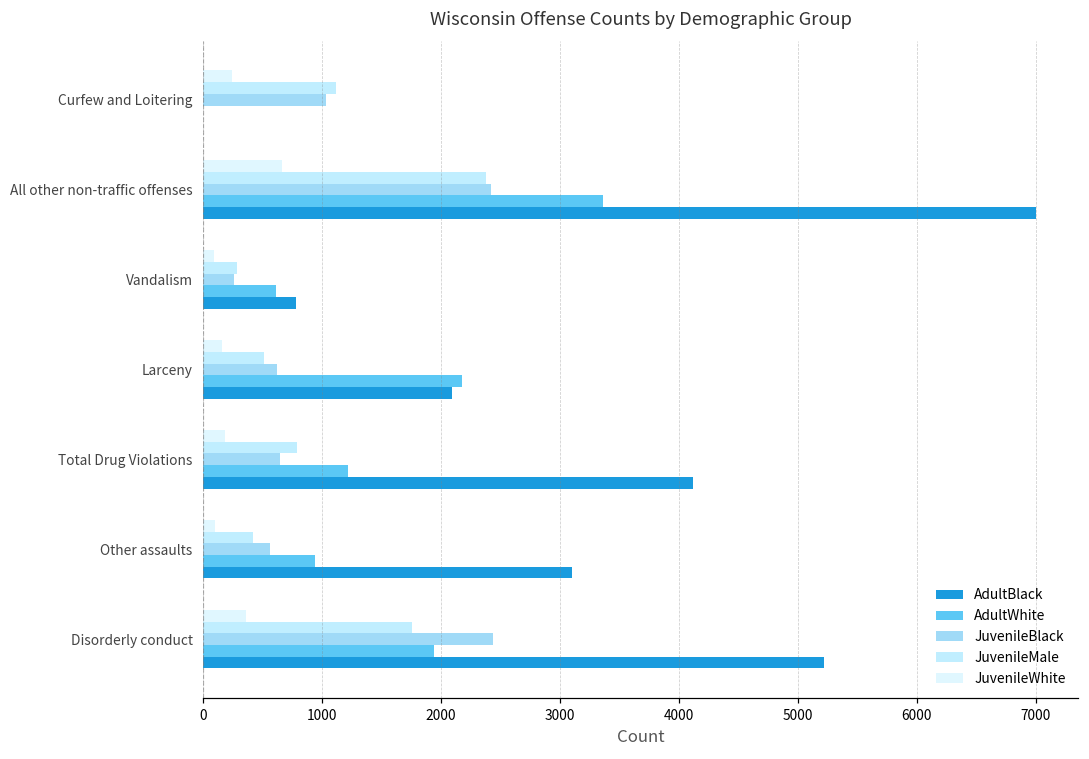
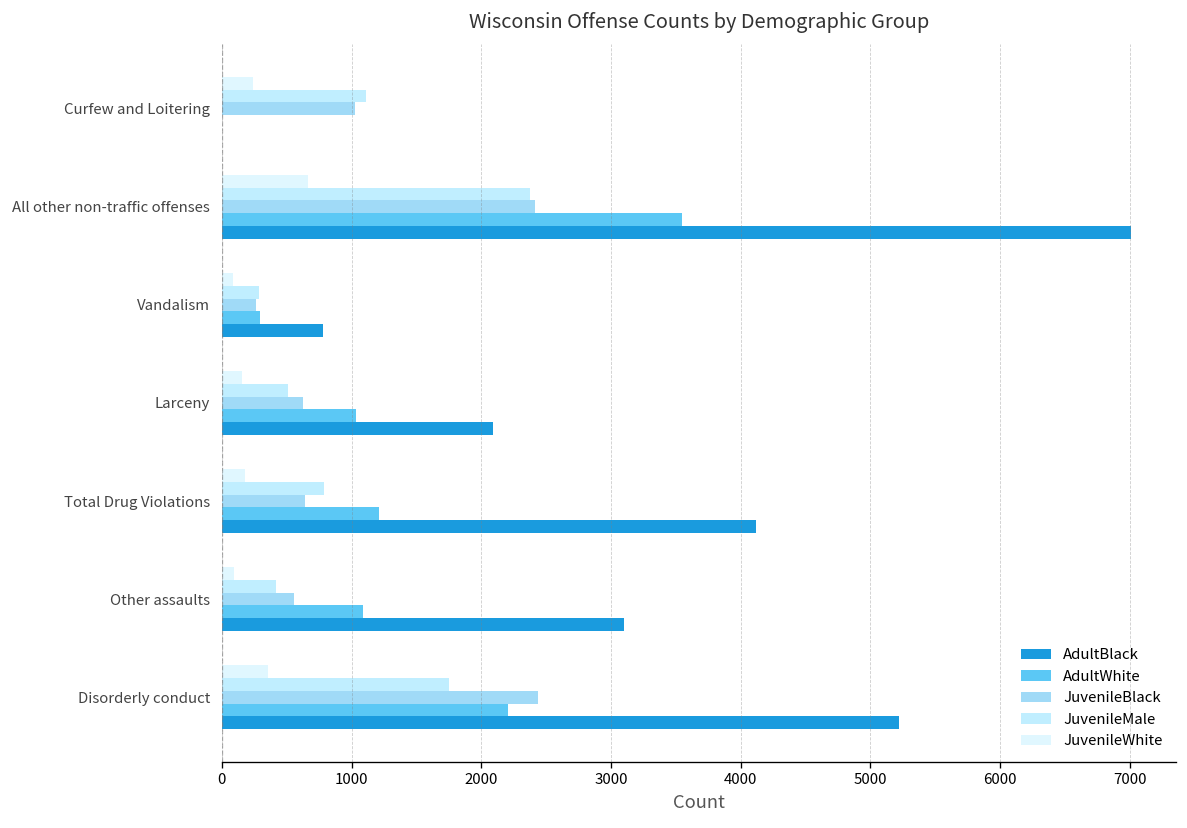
  {
    "AdultBlack": {
      "Curfew and Loitering": 0,
      "All other non-traffic offenses": 7010,
      "Vandalism": 780,
      "Larceny": 2090,
      "Total Drug Violations": 4120,
      "Other assaults": 3100,
      "Disorderly conduct": 5220
    },
    "AdultWhite": {
      "Curfew and Loitering": 0,
-     "All other non-traffic offenses": 3370,
-     "Vandalism": 610,
-     "Larceny": 2180,
+     "All other non-traffic offenses": 3550,
+     "Vandalism": 300,
+     "Larceny": 1030,
      "Total Drug Violations": 1210,
-     "Other assaults": 940,
-     "Disorderly conduct": 1940
+     "Other assaults": 1090,
+     "Disorderly conduct": 2200
    }
  }
